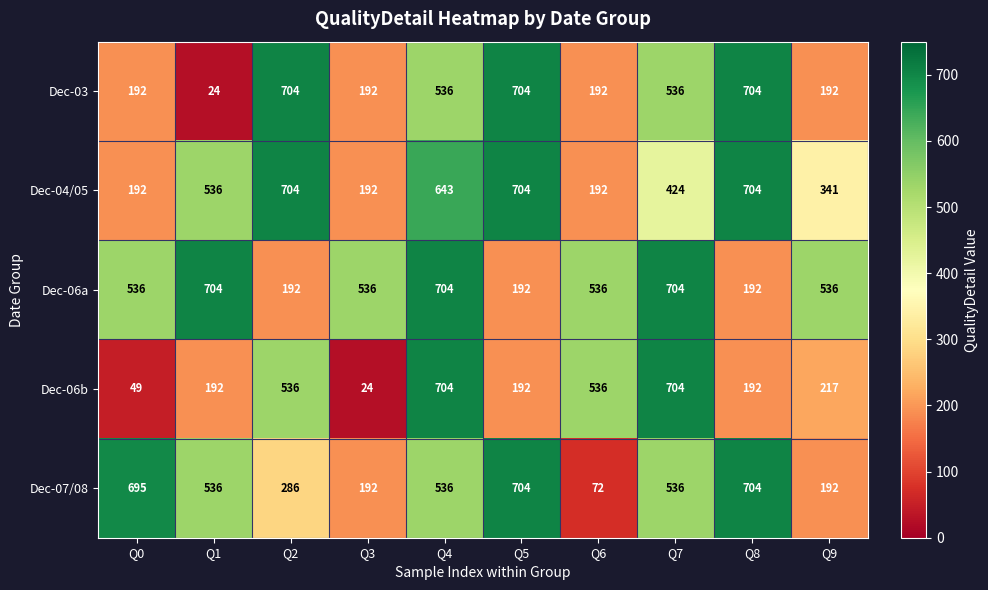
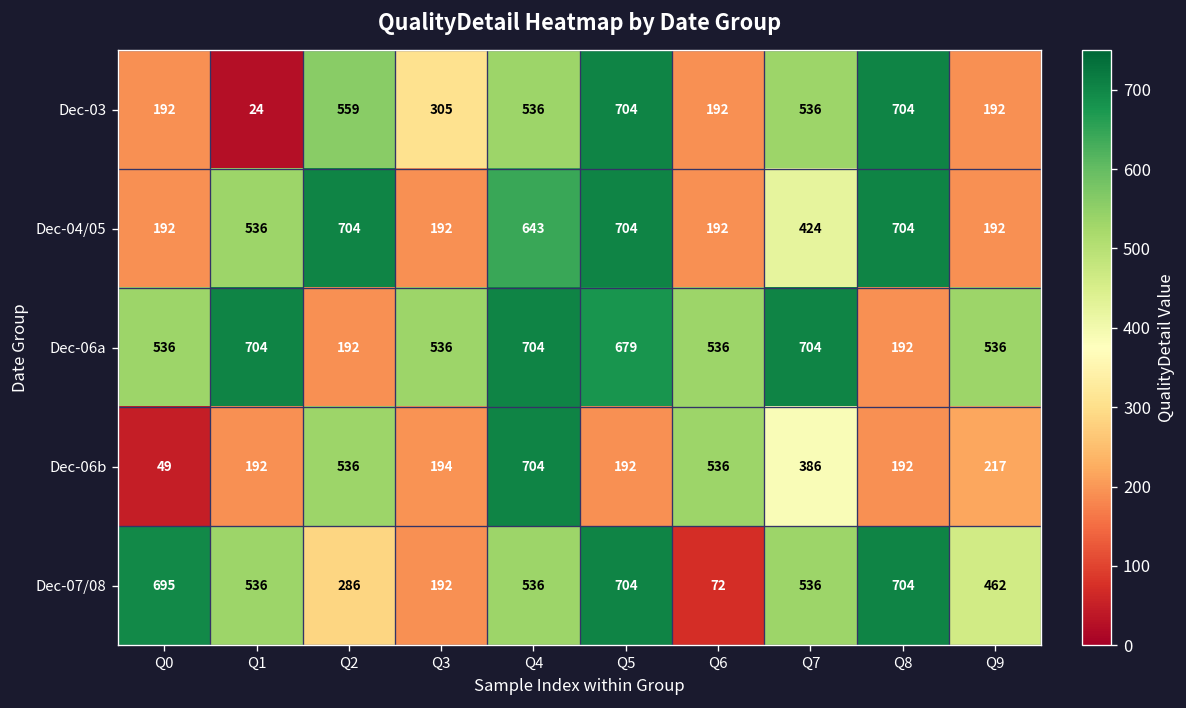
  {
    "Dec-03": {
      "Q0": 192,
      "Q1": 24,
-     "Q2": 704,
-     "Q3": 192,
+     "Q2": 559,
+     "Q3": 305,
      "Q4": 536,
      "Q5": 704,
      "Q6": 192,
      "Q7": 536,
      "Q8": 704,
      "Q9": 192
    },
    "Dec-04/05": {
      "Q0": 192,
      "Q1": 536,
      "Q2": 704,
      "Q3": 192,
      "Q4": 643,
      "Q5": 704,
      "Q6": 192,
      "Q7": 424,
      "Q8": 704,
-     "Q9": 341
+     "Q9": 192
    },
    "Dec-06a": {
      "Q0": 536,
      "Q1": 704,
      "Q2": 192,
      "Q3": 536,
      "Q4": 704,
-     "Q5": 192,
+     "Q5": 679,
      "Q6": 536,
      "Q7": 704,
      "Q8": 192,
      "Q9": 536
    },
    "Dec-06b": {
      "Q0": 49,
      "Q1": 192,
      "Q2": 536,
-     "Q3": 24,
+     "Q3": 194,
      "Q4": 704,
      "Q5": 192,
      "Q6": 536,
-     "Q7": 704,
+     "Q7": 386,
      "Q8": 192,
      "Q9": 217
    },
    "Dec-07/08": {
      "Q0": 695,
      "Q1": 536,
      "Q2": 286,
      "Q3": 192,
      "Q4": 536,
      "Q5": 704,
      "Q6": 72,
      "Q7": 536,
      "Q8": 704,
-     "Q9": 192
+     "Q9": 462
    }
  }
